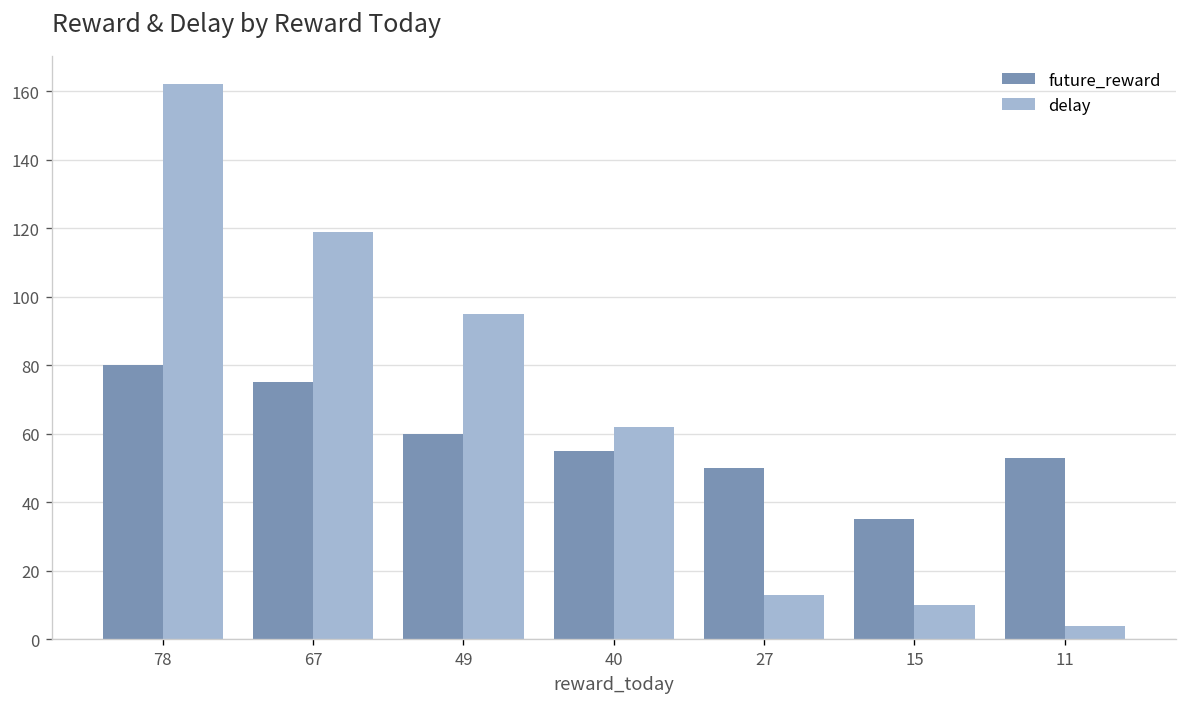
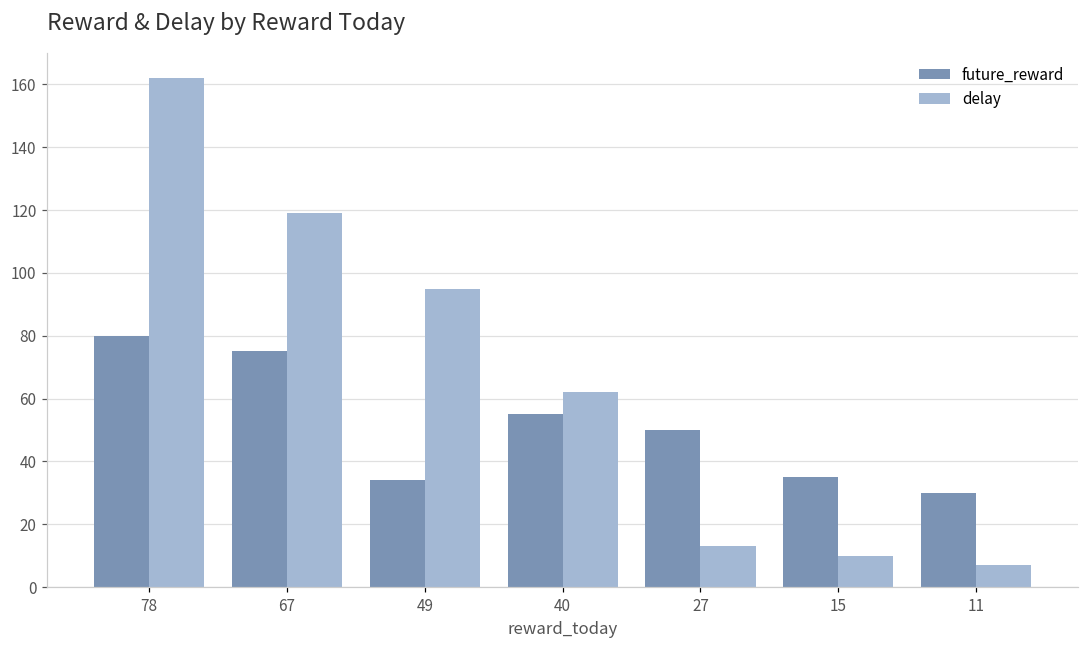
  {
    "future_reward": {
      "78": 80,
      "67": 75,
-     "49": 60,
+     "49": 34,
      "40": 55,
      "27": 50,
      "15": 35,
-     "11": 53
+     "11": 30
    },
    "delay": {
      "78": 162,
      "67": 119,
      "49": 95,
      "40": 62,
      "27": 13,
      "15": 10,
-     "11": 4
+     "11": 7
    }
  }
